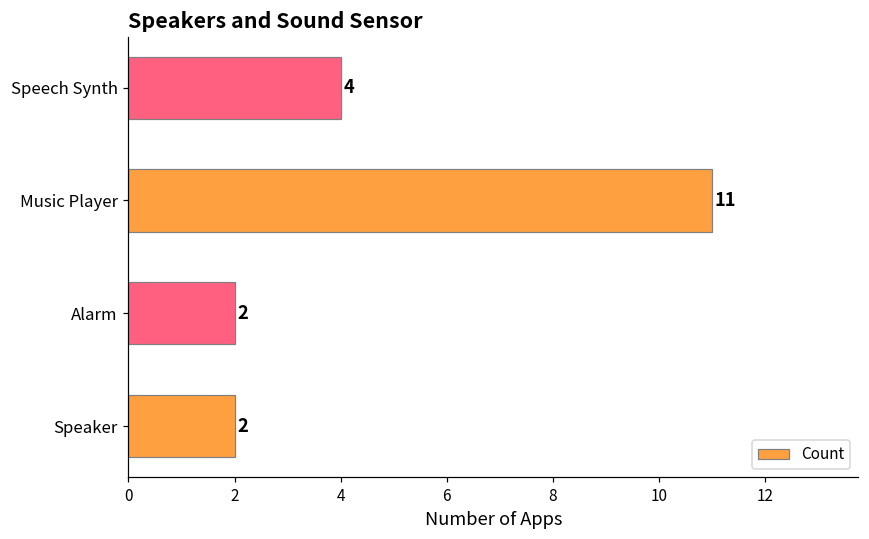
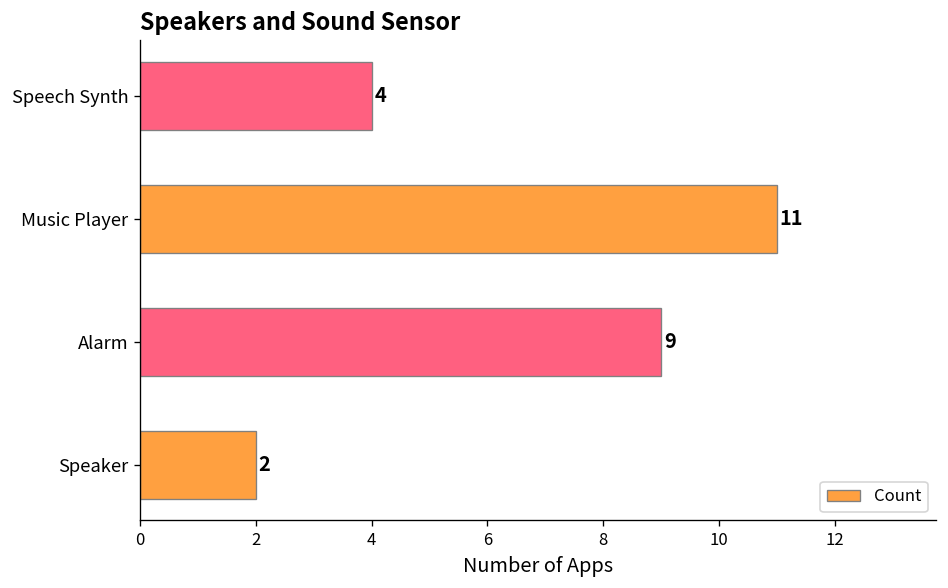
  {
    "Speech Synth": 4,
    "Music Player": 11,
-   "Alarm": 2,
+   "Alarm": 9,
    "Speaker": 2
  }
